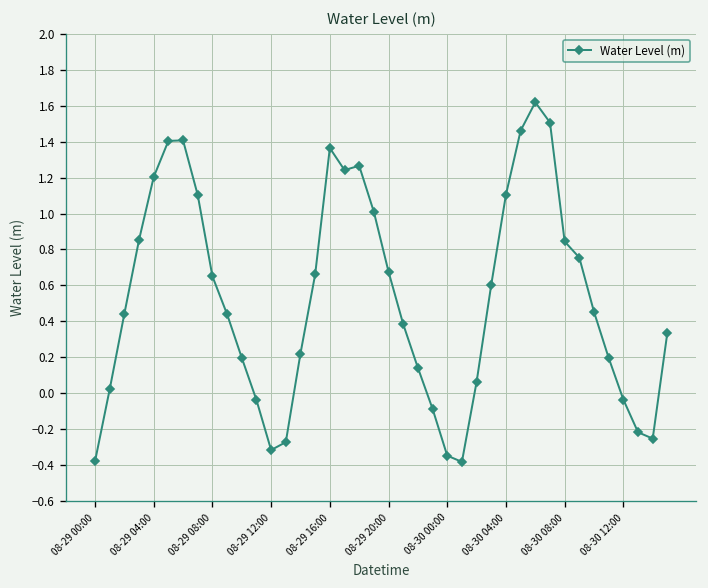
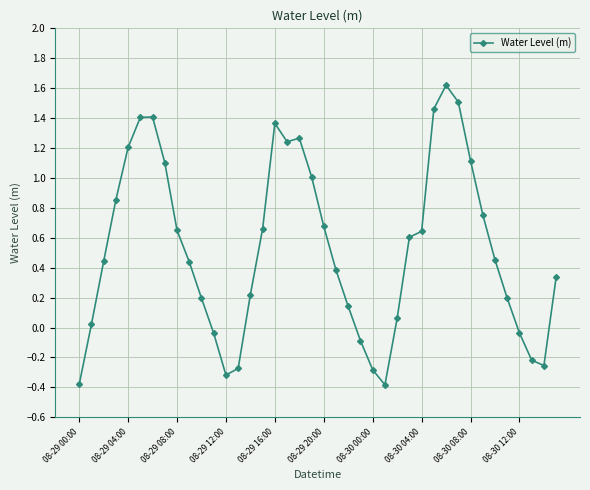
  {
    "08-29 00:00": -0.38,
    "08-29 04:00": 1.20,
    "08-29 08:00": 0.65,
    "08-29 12:00": -0.32,
    "08-29 16:00": 1.36,
    "08-29 20:00": 0.68,
-   "08-30 00:00": -0.35,
-   "08-30 04:00": 1.10,
-   "08-30 08:00": 0.84,
+   "08-30 00:00": -0.28,
+   "08-30 04:00": 0.64,
+   "08-30 08:00": 1.12,
    "08-30 12:00": -0.04
  }
